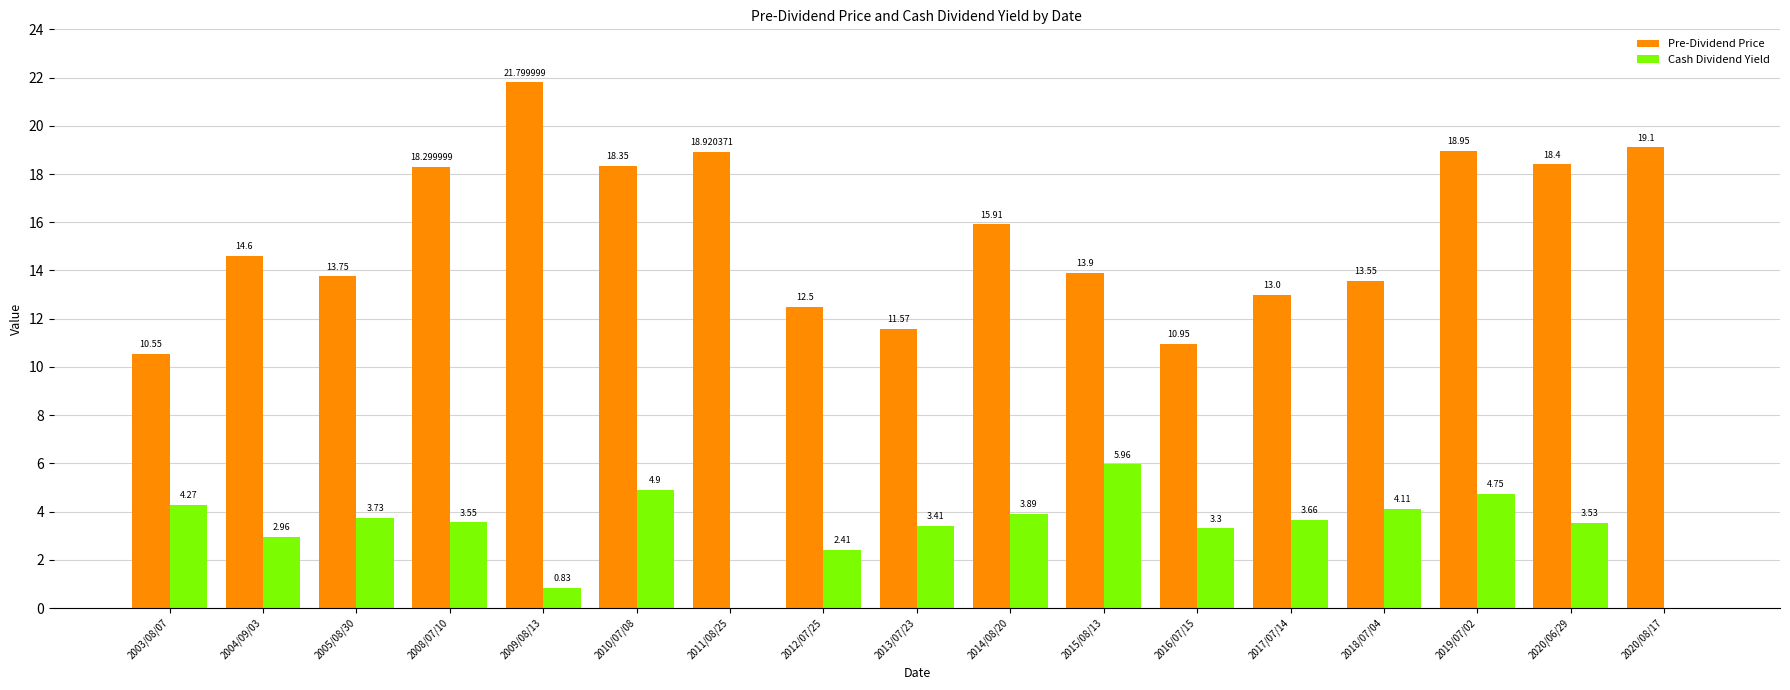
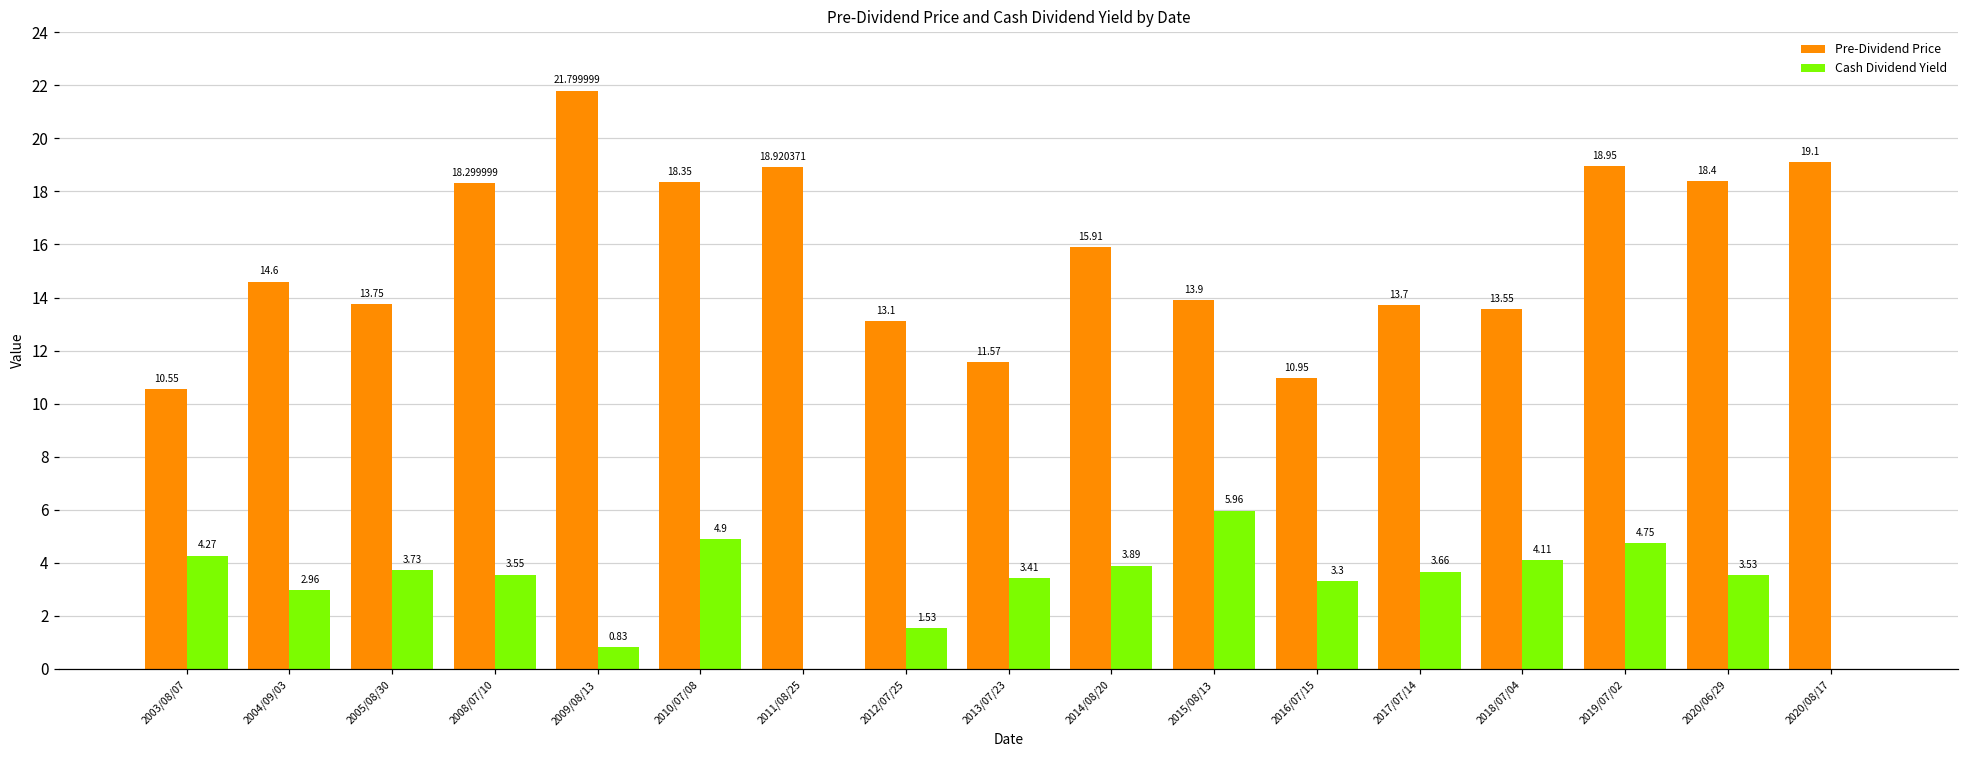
  {
    "Pre-Dividend Price": {
      "2003/08/07": 10.55,
      "2004/09/03": 14.6,
      "2005/08/30": 13.75,
      "2008/07/10": 18.299999,
      "2009/08/13": 21.799999,
      "2010/07/08": 18.35,
      "2011/08/25": 18.920371,
-     "2012/07/25": 12.5,
+     "2012/07/25": 13.1,
      "2013/07/23": 11.57,
      "2014/08/20": 15.91,
      "2015/08/13": 13.9,
      "2016/07/15": 10.95,
-     "2017/07/14": 13.0,
+     "2017/07/14": 13.7,
      "2018/07/04": 13.55,
      "2019/07/02": 18.95,
      "2020/06/29": 18.4,
      "2020/08/17": 19.1
    },
    "Cash Dividend Yield": {
      "2003/08/07": 4.27,
      "2004/09/03": 2.96,
      "2005/08/30": 3.73,
      "2008/07/10": 3.55,
      "2009/08/13": 0.83,
      "2010/07/08": 4.9,
-     "2012/07/25": 2.41,
+     "2012/07/25": 1.53,
      "2013/07/23": 3.41,
      "2014/08/20": 3.89,
      "2015/08/13": 5.96,
      "2016/07/15": 3.3,
      "2017/07/14": 3.66,
      "2018/07/04": 4.11,
      "2019/07/02": 4.75,
      "2020/06/29": 3.53
    }
  }
